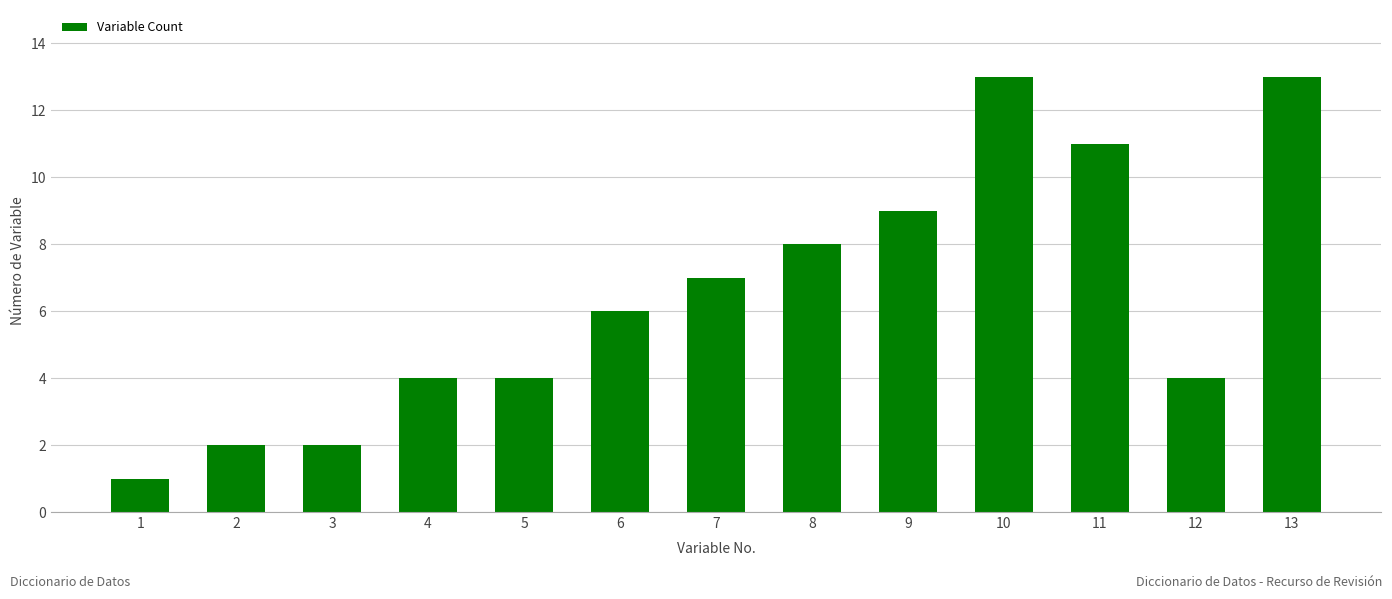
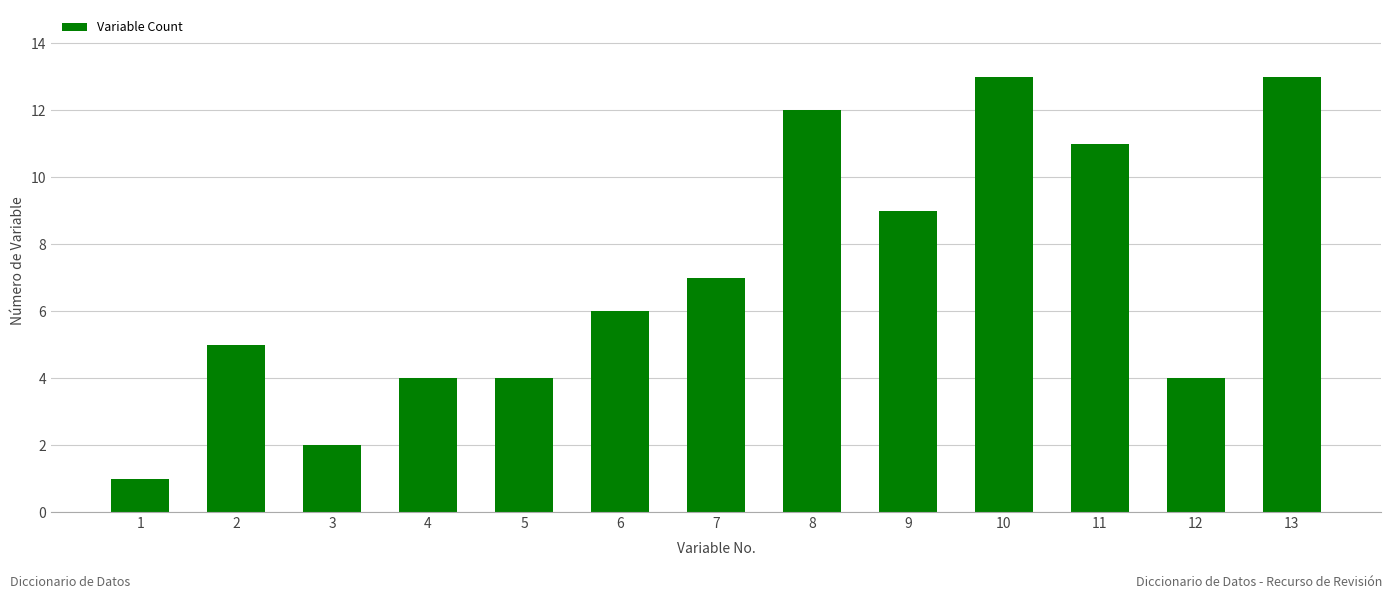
  {
    "1": 1,
-   "2": 2,
+   "2": 5,
    "3": 2,
    "4": 4,
    "5": 4,
    "6": 6,
    "7": 7,
-   "8": 8,
+   "8": 12,
    "9": 9,
    "10": 13,
    "11": 11,
    "12": 4,
    "13": 13
  }
